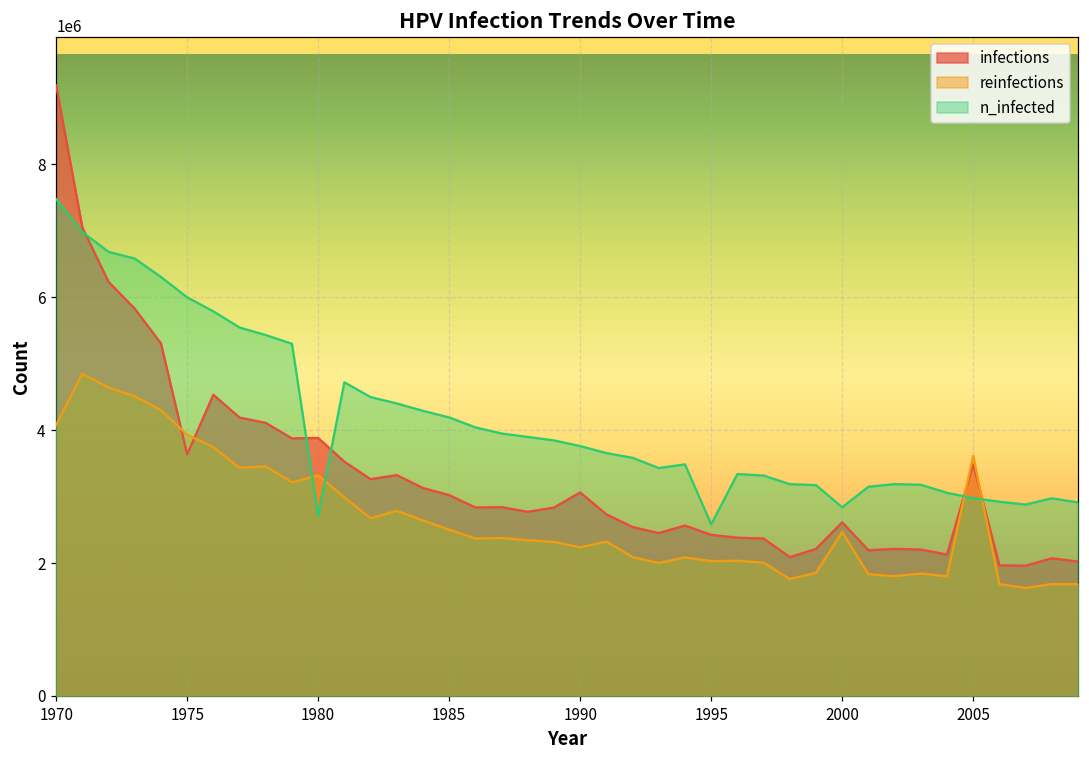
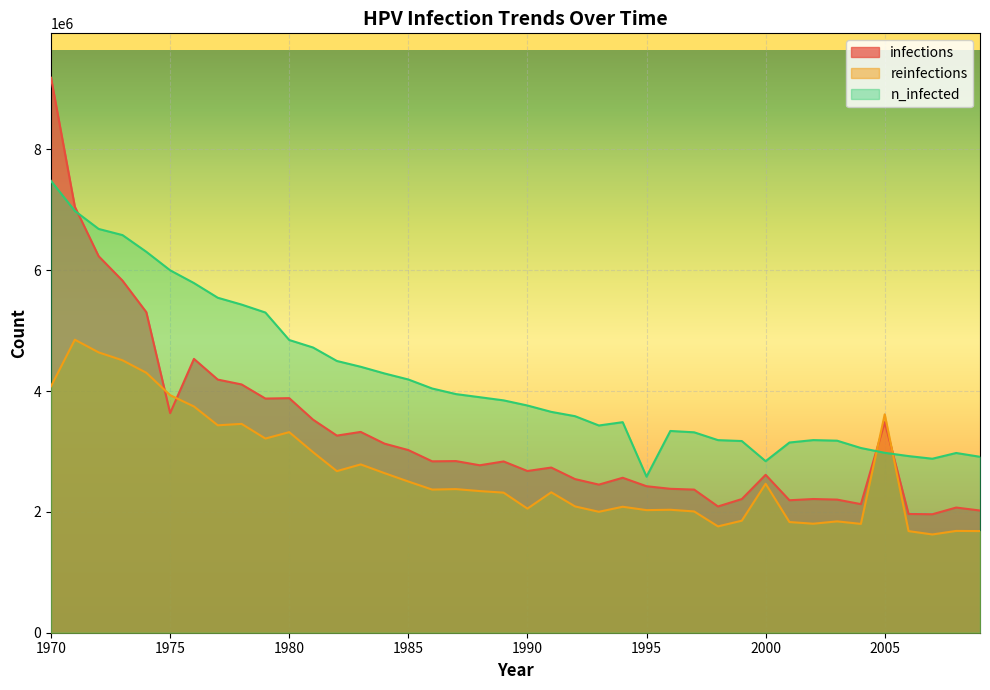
  {
    "infections": {
      "1970": 9200000,
      "1975": 3600000,
      "1980": 3900000,
      "1985": 3000000,
-     "1990": 3100000,
+     "1990": 2700000,
      "1995": 2400000,
      "2000": 2600000,
      "2005": 3500000
    },
    "reinfections": {
      "1970": 4100000,
      "1975": 3900000,
      "1980": 3300000,
      "1985": 2500000,
-     "1990": 2200000,
+     "1990": 2100000,
      "1995": 2000000,
      "2000": 2500000,
      "2005": 3600000
    },
    "n_infected": {
      "1970": 7500000,
      "1975": 6000000,
-     "1980": 2700000,
+     "1980": 4800000,
      "1985": 4200000,
      "1990": 3800000,
      "1995": 2600000,
      "2000": 2800000,
      "2005": 3000000
    }
  }
